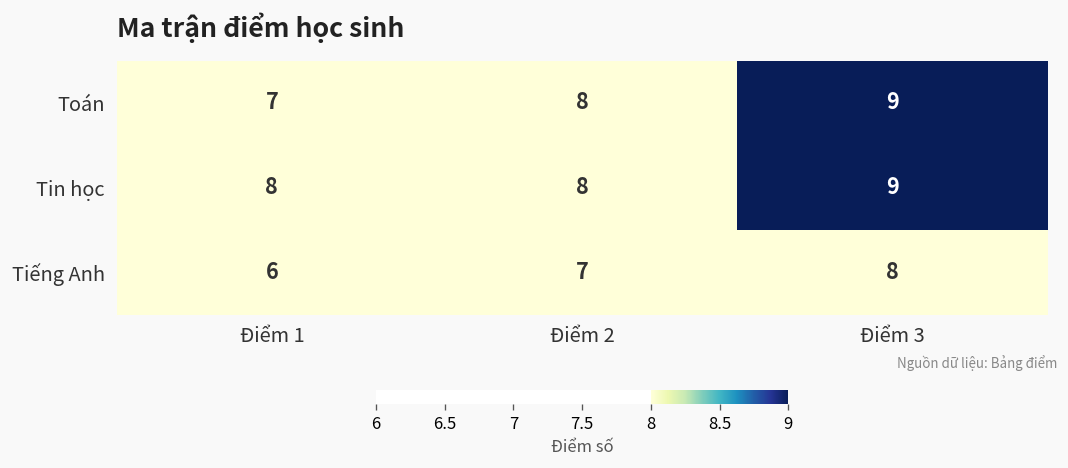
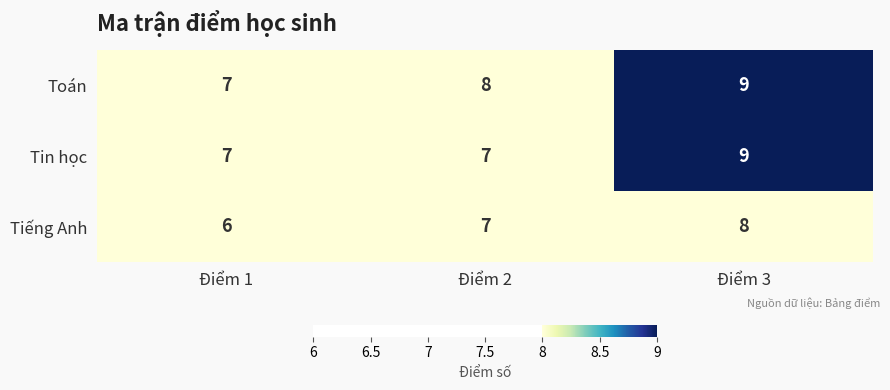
  {
    "Toán": {
      "Điểm 1": 7,
      "Điểm 2": 8,
      "Điểm 3": 9
    },
    "Tin học": {
-     "Điểm 1": 8,
-     "Điểm 2": 8,
+     "Điểm 1": 7,
+     "Điểm 2": 7,
      "Điểm 3": 9
    },
    "Tiếng Anh": {
      "Điểm 1": 6,
      "Điểm 2": 7,
      "Điểm 3": 8
    }
  }
